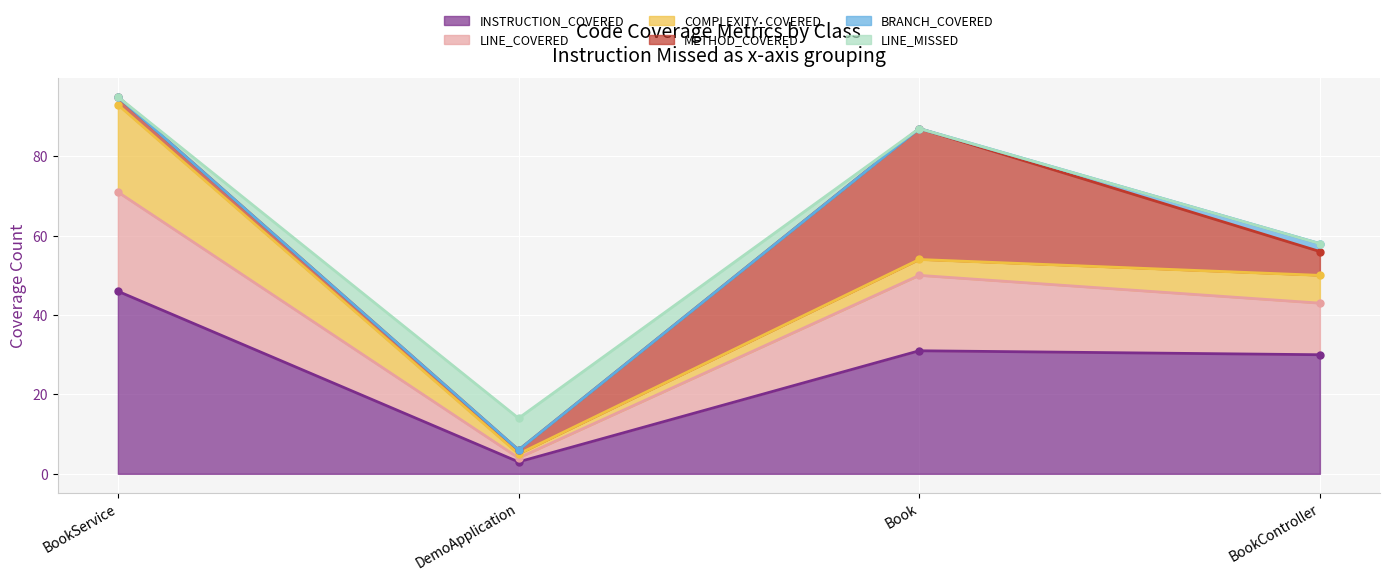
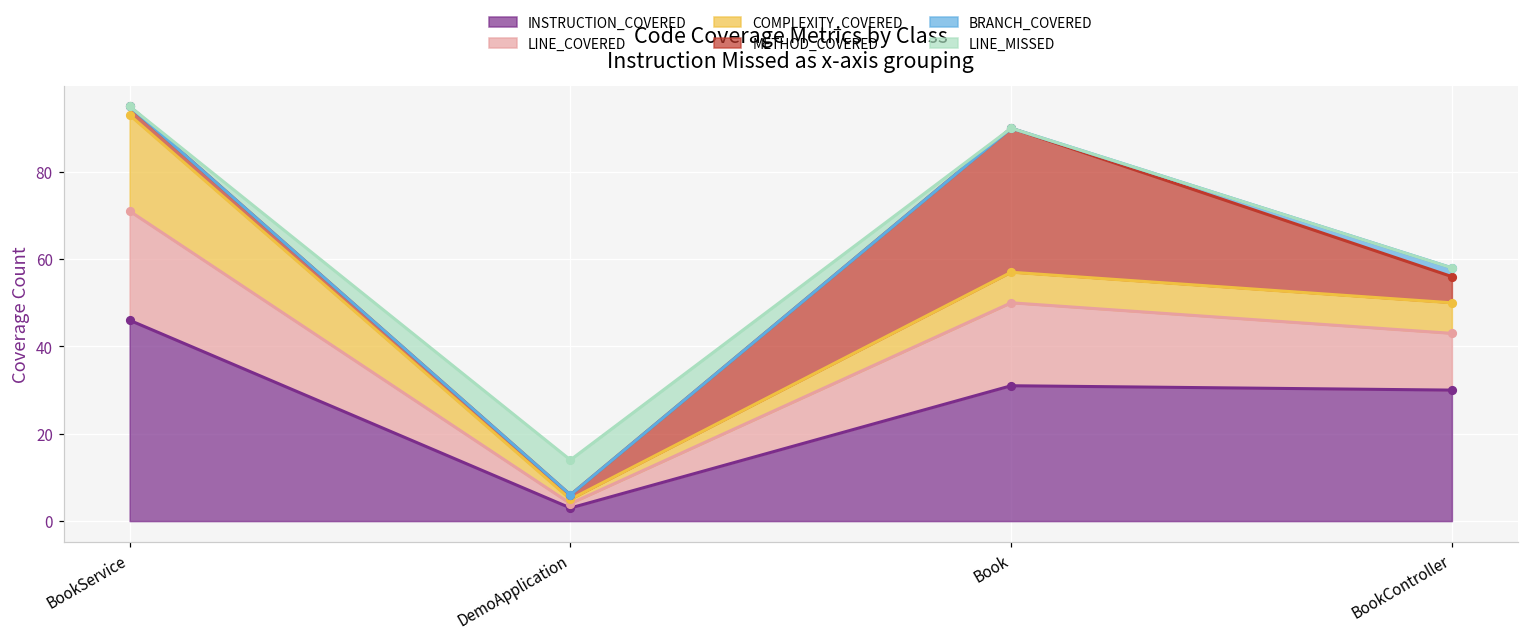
  {
    "INSTRUCTION_COVERED": {
      "BookService": 46,
      "DemoApplication": 3,
      "Book": 31,
      "BookController": 30
    },
    "LINE_COVERED": {
      "BookService": 25,
      "DemoApplication": 1,
      "Book": 19,
      "BookController": 13
    },
    "COMPLEXITY_COVERED": {
      "BookService": 22,
      "DemoApplication": 1,
-     "Book": 4,
+     "Book": 7,
      "BookController": 7
    },
    "METHOD_COVERED": {
      "BookController": 6
    },
    "LINE_MISSED": {
      "DemoApplication": 8
    }
  }
